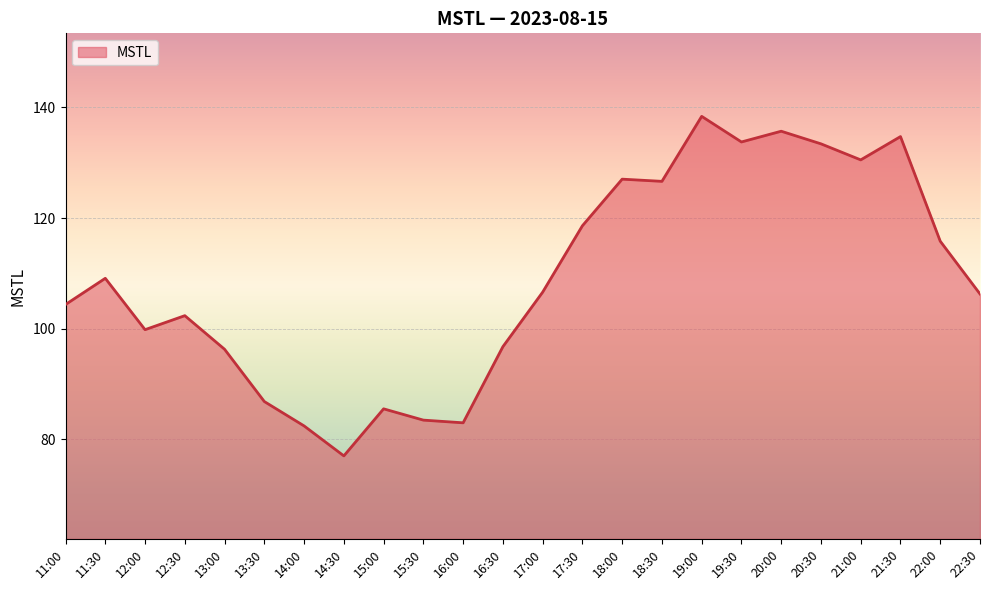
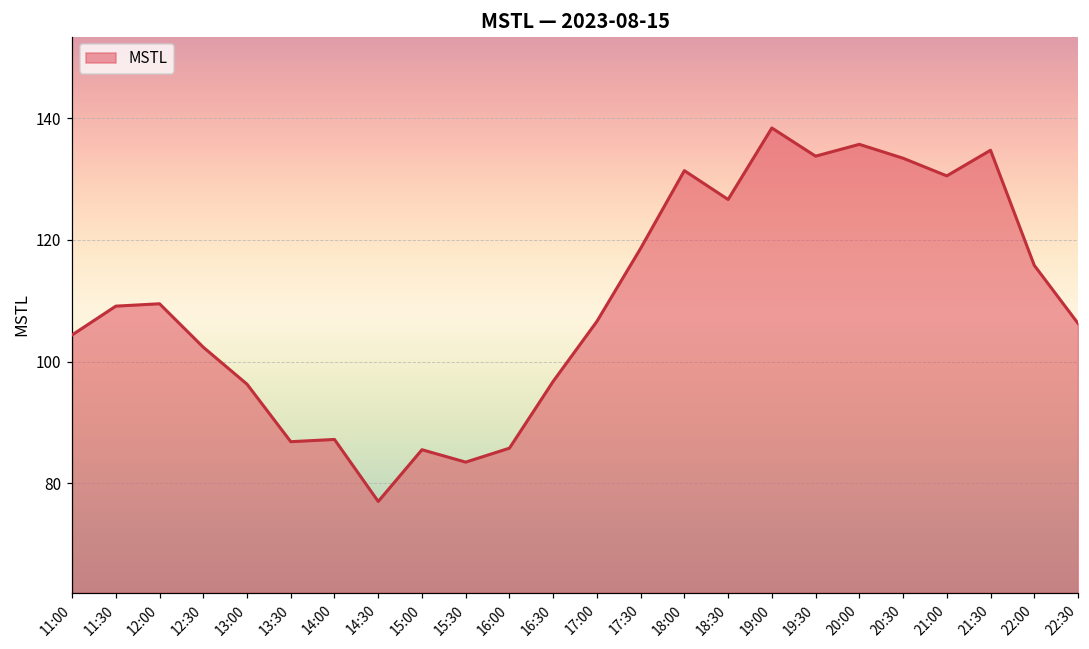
  {
    "11:00": 104,
    "11:30": 109,
-   "12:00": 100,
+   "12:00": 109,
    "12:30": 102,
    "13:00": 96,
    "13:30": 87,
-   "14:00": 82,
+   "14:00": 87,
    "14:30": 77,
    "15:00": 86,
    "15:30": 83,
-   "16:00": 83,
+   "16:00": 86,
    "16:30": 97,
    "17:00": 107,
    "17:30": 119,
-   "18:00": 127,
+   "18:00": 131,
    "18:30": 127,
    "19:00": 138,
    "19:30": 134,
    "20:00": 136,
    "20:30": 133,
    "21:00": 131,
    "21:30": 135,
    "22:00": 116,
    "22:30": 106
  }
